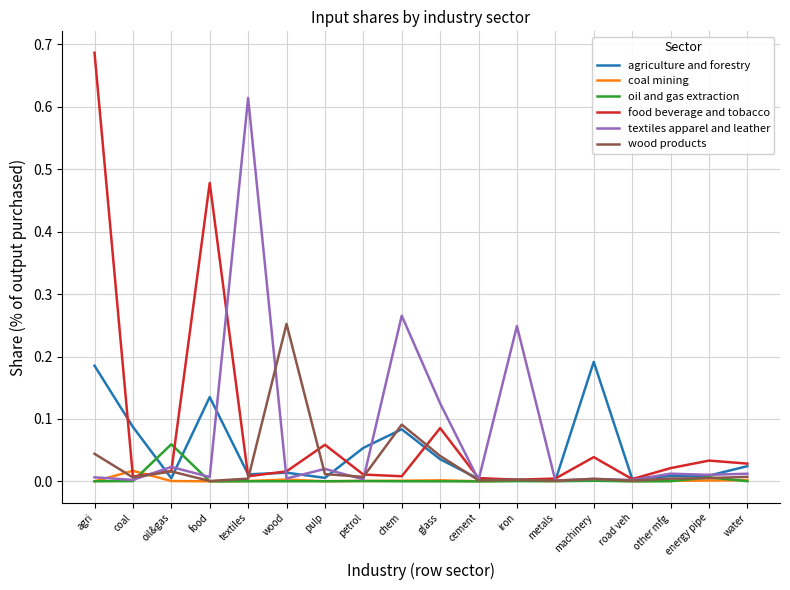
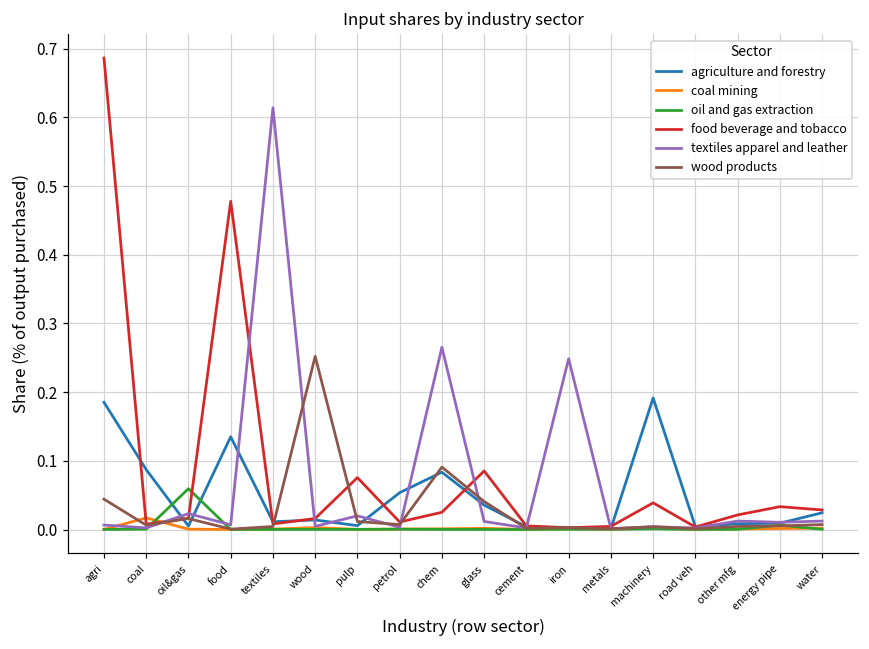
  {
    "agriculture and forestry": {
      "agri": 0.19,
      "coal": 0.09,
      "oil&gas": 0.01,
      "food": 0.14,
      "pulp": 0.01,
      "petrol": 0.05,
      "chem": 0.08,
      "glass": 0.04,
      "machinery": 0.19,
      "water": 0.02
    },
    "coal mining": {
      "coal": 0.02,
      "oil&gas": 0.00
    },
    "oil and gas extraction": {
      "oil&gas": 0.06
    },
    "food beverage and tobacco": {
      "agri": 0.69,
      "food": 0.48,
-     "pulp": 0.06,
-     "chem": 0.01,
+     "pulp": 0.08,
+     "chem": 0.03,
      "glass": 0.09,
      "machinery": 0.04,
      "other mfg": 0.02,
      "energy pipe": 0.03,
      "water": 0.03
    },
    "textiles apparel and leather": {
      "agri": 0.01,
      "oil&gas": 0.02,
      "food": 0.01,
      "textiles": 0.61,
      "pulp": 0.02,
      "chem": 0.27,
-     "glass": 0.12,
+     "glass": 0.01,
      "iron": 0.25,
      "water": 0.01
    },
    "wood products": {
      "agri": 0.04,
      "wood": 0.25,
      "pulp": 0.01,
      "chem": 0.09,
      "glass": 0.04,
      "water": 0.01
    }
  }
